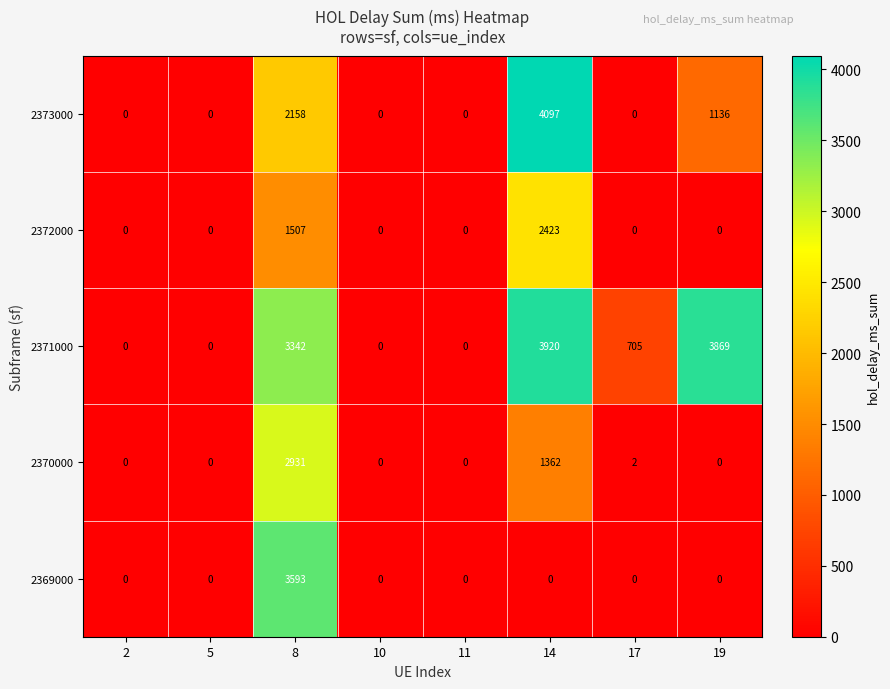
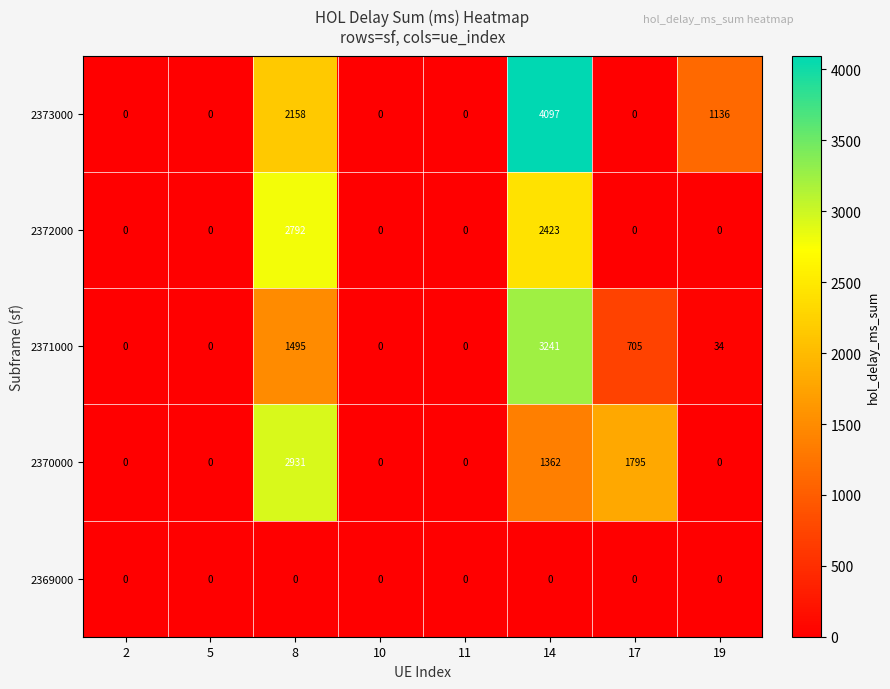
  {
    "2373000": {
      "2": 0,
      "5": 0,
      "8": 2158,
      "10": 0,
      "11": 0,
      "14": 4097,
      "17": 0,
      "19": 1136
    },
    "2372000": {
      "2": 0,
      "5": 0,
-     "8": 1507,
+     "8": 2792,
      "10": 0,
      "11": 0,
      "14": 2423,
      "17": 0,
      "19": 0
    },
    "2371000": {
      "2": 0,
      "5": 0,
-     "8": 3342,
+     "8": 1495,
      "10": 0,
      "11": 0,
-     "14": 3920,
+     "14": 3241,
      "17": 705,
-     "19": 3869
+     "19": 34
    },
    "2370000": {
      "2": 0,
      "5": 0,
      "8": 2931,
      "10": 0,
      "11": 0,
      "14": 1362,
-     "17": 2,
+     "17": 1795,
      "19": 0
    },
    "2369000": {
      "2": 0,
      "5": 0,
-     "8": 3593,
+     "8": 0,
      "10": 0,
      "11": 0,
      "14": 0,
      "17": 0,
      "19": 0
    }
  }
